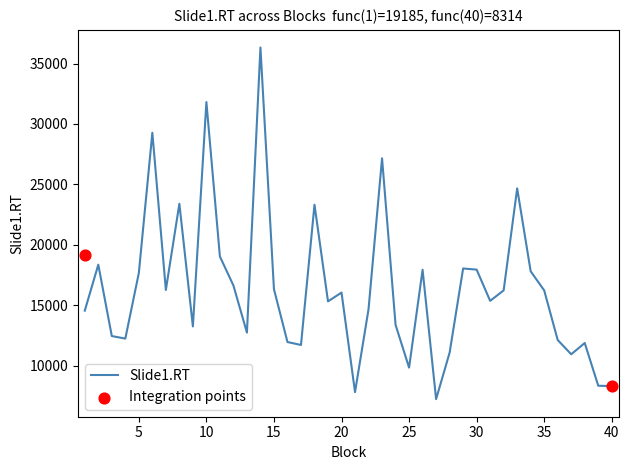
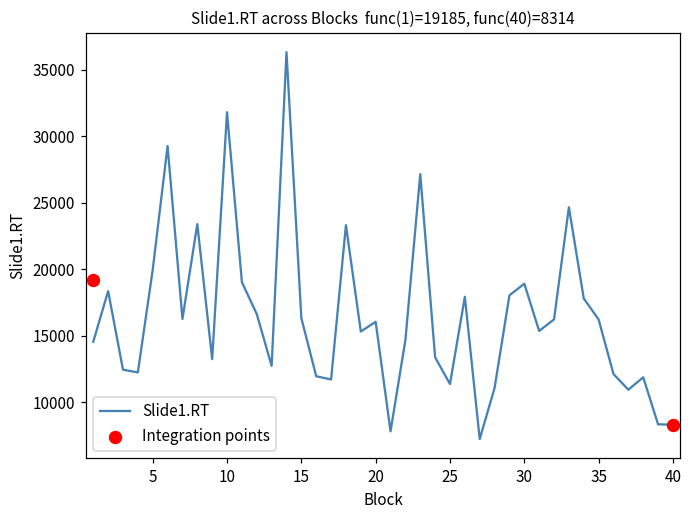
  {
    "Slide1.RT": {
-     "5": 17700,
+     "5": 20000,
      "10": 31800,
      "15": 16300,
      "20": 16100,
-     "25": 9800,
-     "30": 18000,
+     "25": 11400,
+     "30": 18900,
      "35": 16200
    }
  }
